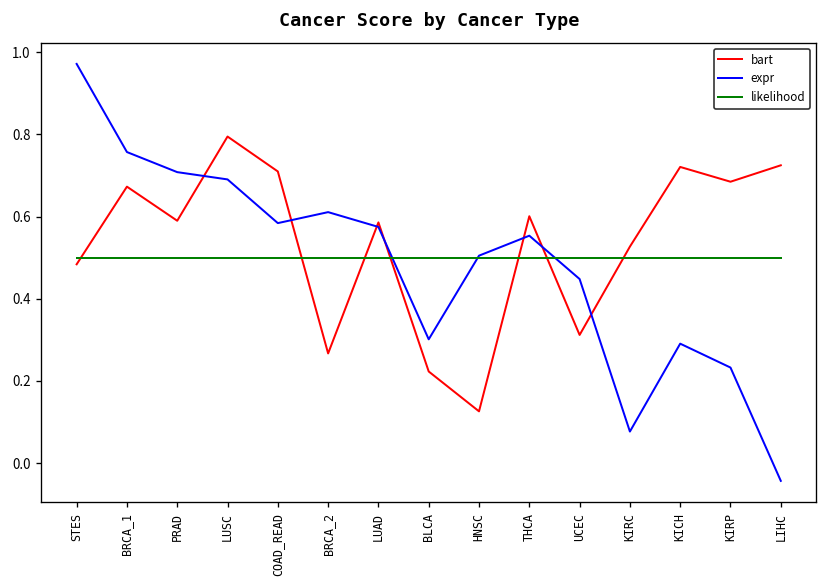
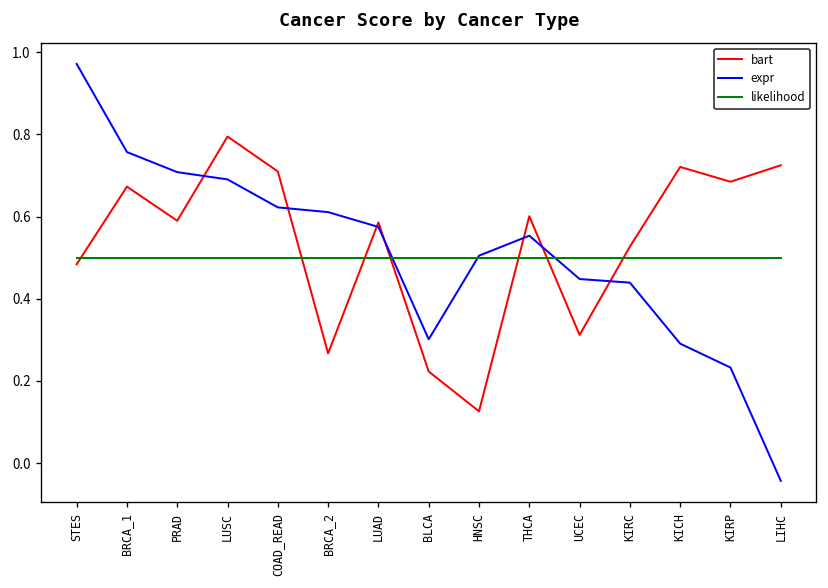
  {
    "bart": {
      "STES": 0.48,
      "BRCA_1": 0.67,
      "PRAD": 0.59,
      "LUSC": 0.80,
      "COAD_READ": 0.71,
      "BRCA_2": 0.27,
      "LUAD": 0.59,
      "BLCA": 0.22,
      "HNSC": 0.13,
      "THCA": 0.60,
      "UCEC": 0.31,
      "KIRC": 0.53,
      "KICH": 0.72,
      "KIRP": 0.69,
      "LIHC": 0.73
    },
    "expr": {
      "STES": 0.97,
      "BRCA_1": 0.76,
      "PRAD": 0.71,
      "LUSC": 0.69,
-     "COAD_READ": 0.58,
+     "COAD_READ": 0.62,
      "BRCA_2": 0.61,
      "LUAD": 0.57,
      "BLCA": 0.30,
      "THCA": 0.55,
      "UCEC": 0.45,
-     "KIRC": 0.08,
+     "KIRC": 0.44,
      "KICH": 0.29,
      "KIRP": 0.23,
      "LIHC": -0.04
    },
    "likelihood": {
      "STES": 0.50,
      "BRCA_1": 0.50,
      "PRAD": 0.50,
      "LUSC": 0.50,
      "COAD_READ": 0.50,
      "BRCA_2": 0.50,
      "LUAD": 0.50,
      "BLCA": 0.50,
      "THCA": 0.50,
      "UCEC": 0.50,
      "KIRC": 0.50,
      "KICH": 0.50,
      "KIRP": 0.50,
      "LIHC": 0.50
    }
  }
